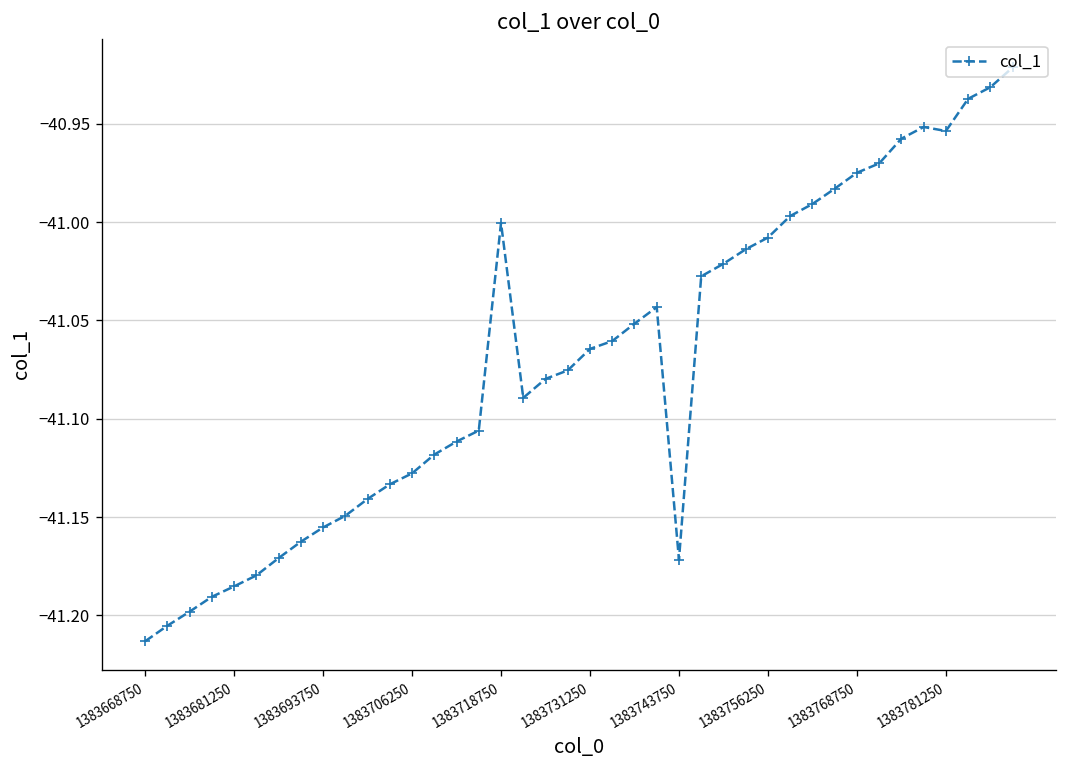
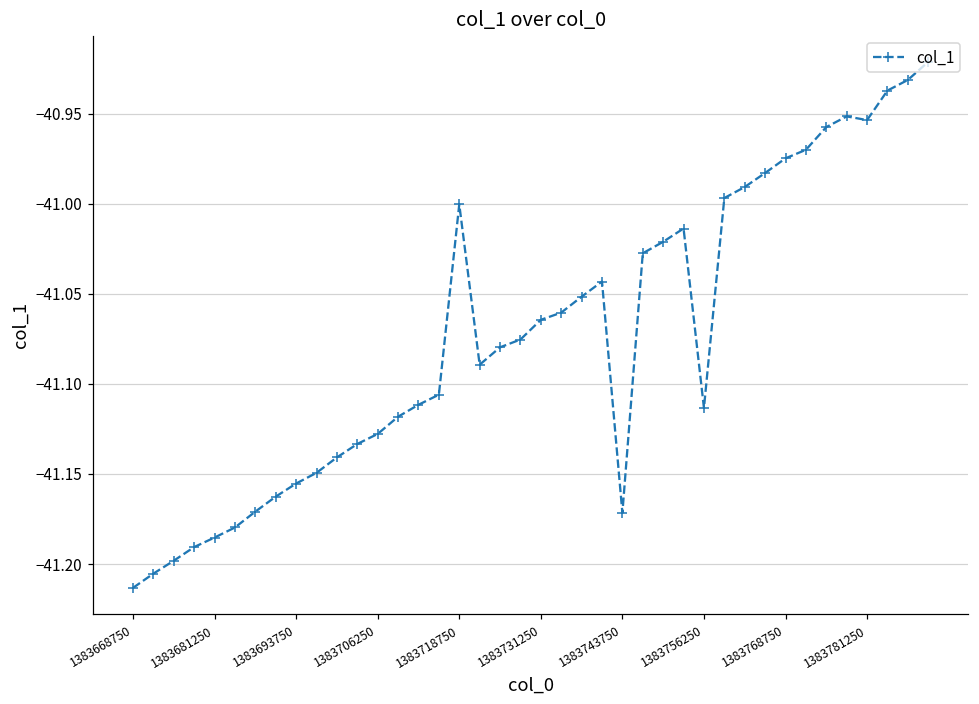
  {
    "1383668750": -41.213,
    "1383681250": -41.185,
    "1383693750": -41.155,
    "1383706250": -41.128,
    "1383718750": -41.000,
    "1383731250": -41.064,
    "1383743750": -41.172,
-   "1383756250": -41.008,
+   "1383756250": -41.113,
    "1383768750": -40.975,
    "1383781250": -40.954
  }
